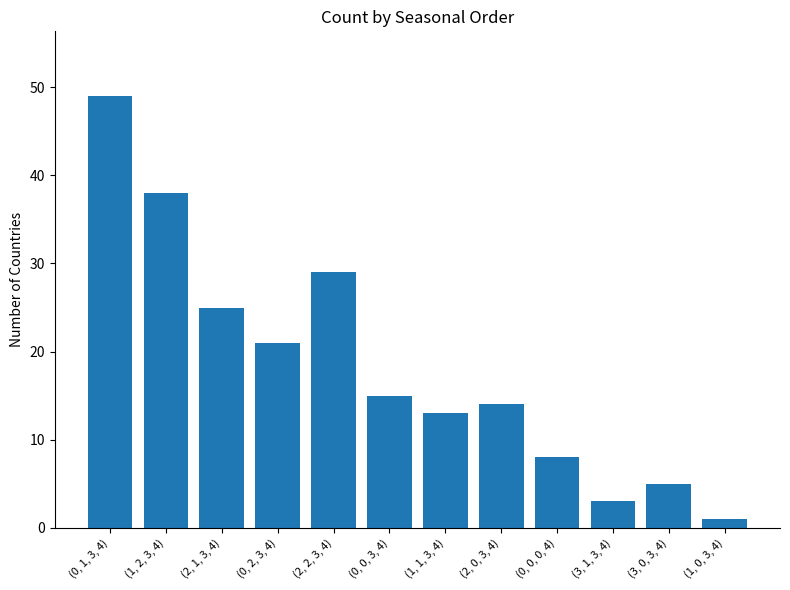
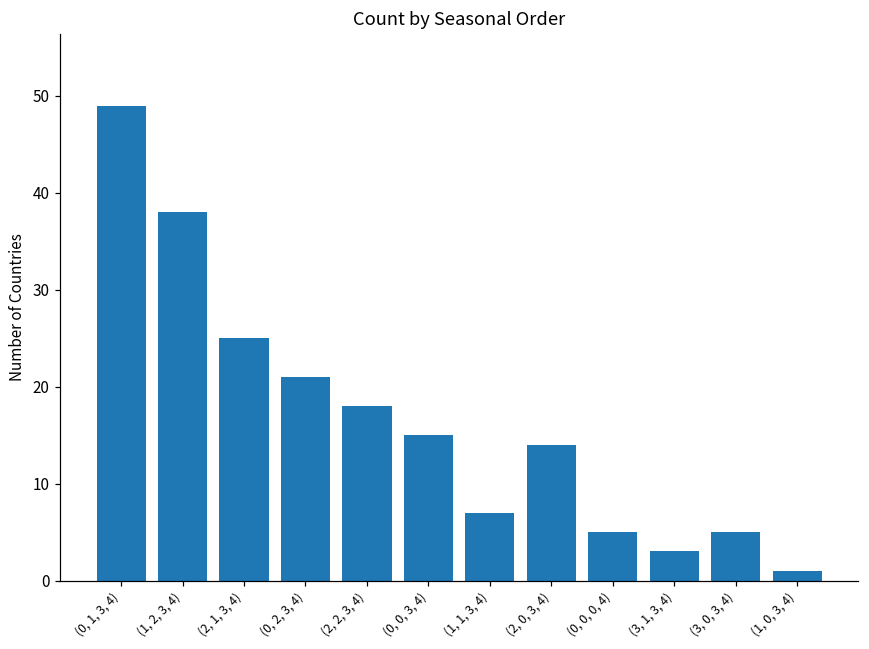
  {
    "(0, 1, 3, 4)": 49,
    "(1, 2, 3, 4)": 38,
    "(2, 1, 3, 4)": 25,
    "(0, 2, 3, 4)": 21,
-   "(2, 2, 3, 4)": 29,
+   "(2, 2, 3, 4)": 18,
    "(0, 0, 3, 4)": 15,
-   "(1, 1, 3, 4)": 13,
+   "(1, 1, 3, 4)": 7,
    "(2, 0, 3, 4)": 14,
-   "(0, 0, 0, 4)": 8,
+   "(0, 0, 0, 4)": 5,
    "(3, 1, 3, 4)": 3,
    "(3, 0, 3, 4)": 5,
    "(1, 0, 3, 4)": 1
  }
